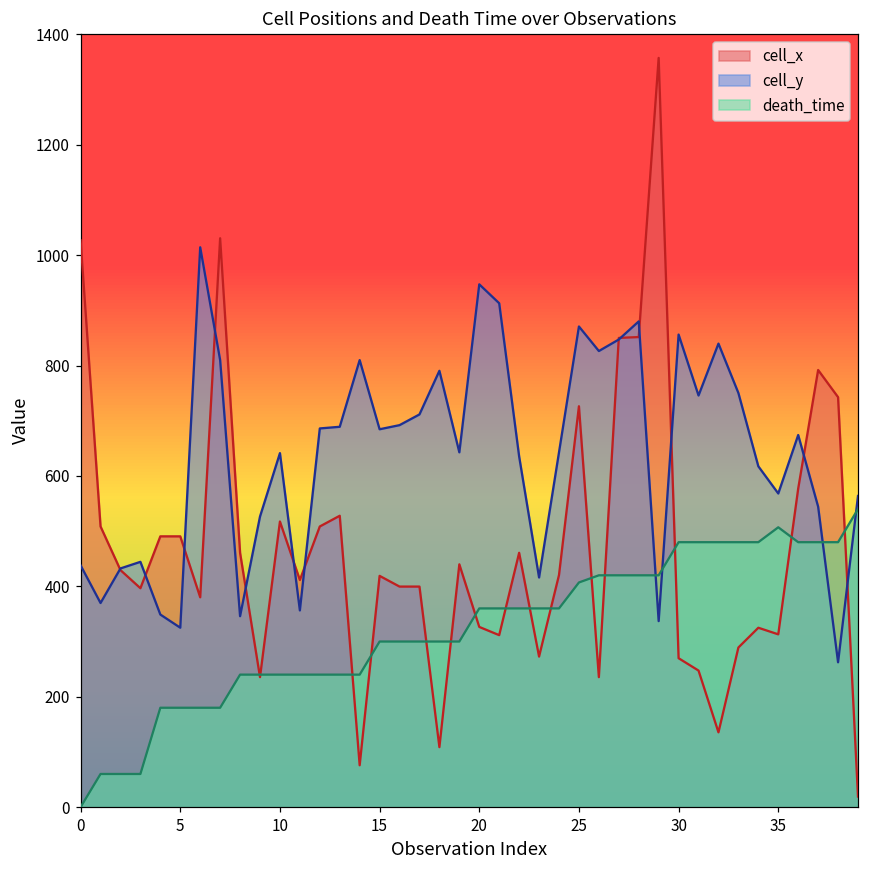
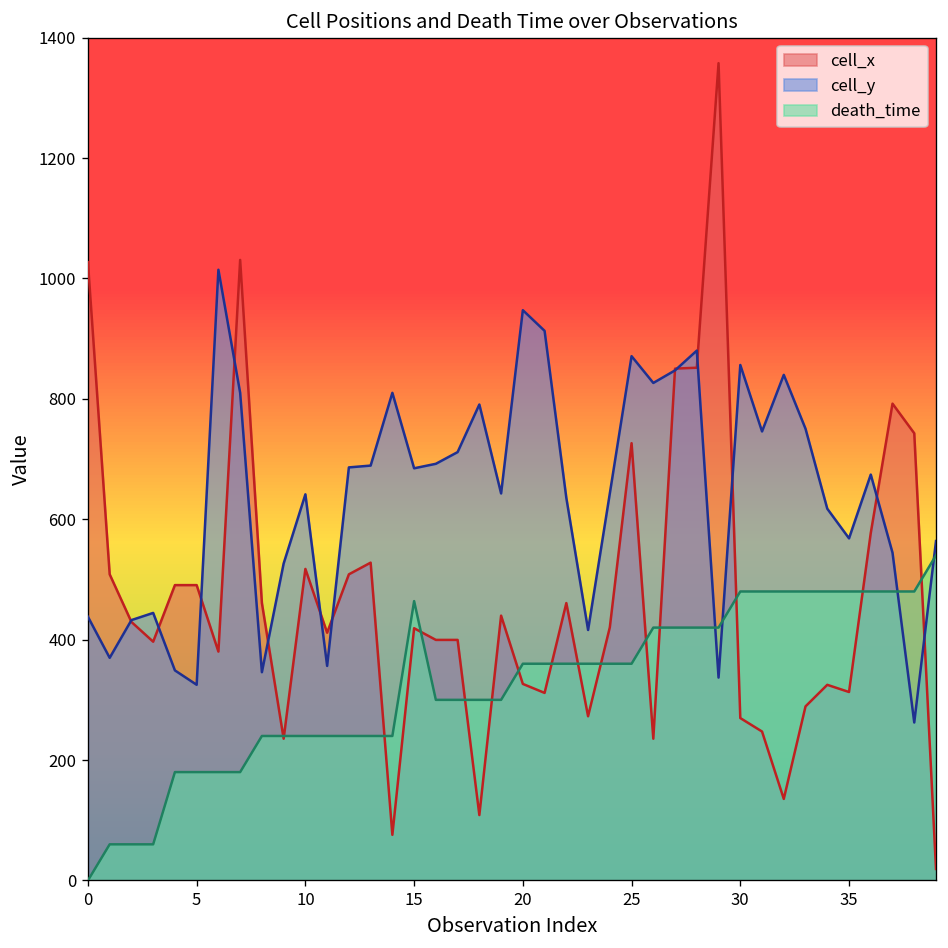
  {
    "cell_x": {
      "0": 1030,
      "5": 490,
      "10": 520,
      "15": 420,
      "20": 330,
      "25": 730,
      "30": 270,
      "35": 310
    },
    "cell_y": {
      "0": 440,
      "5": 330,
      "10": 640,
      "15": 680,
      "20": 950,
      "25": 870,
      "30": 860,
      "35": 570
    },
    "death_time": {
      "0": 0,
      "5": 180,
      "10": 240,
-     "15": 300,
+     "15": 460,
      "20": 360,
-     "25": 410,
+     "25": 360,
      "30": 480,
-     "35": 510
+     "35": 480
    }
  }
